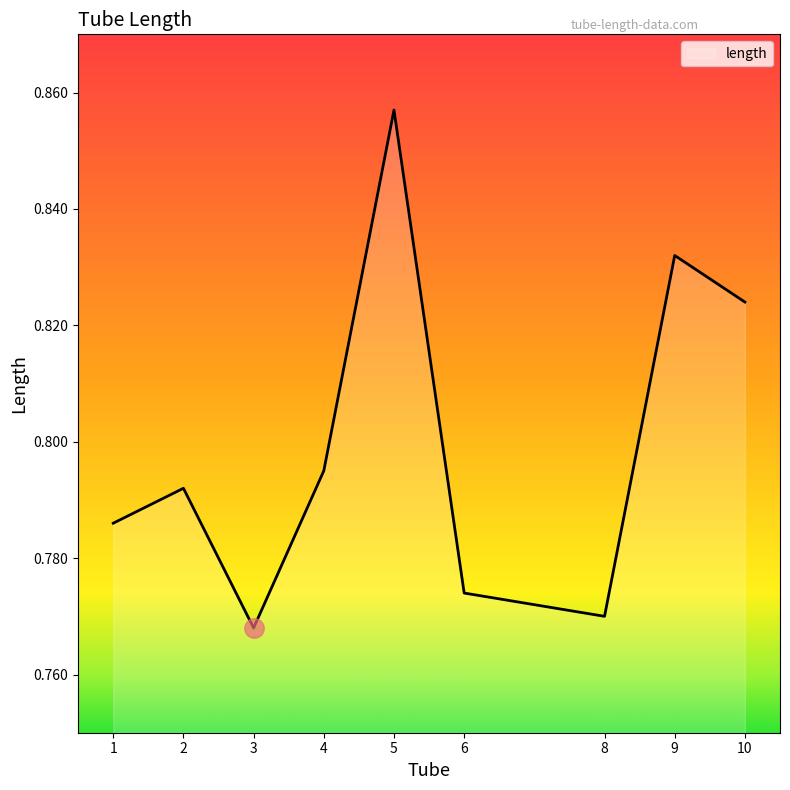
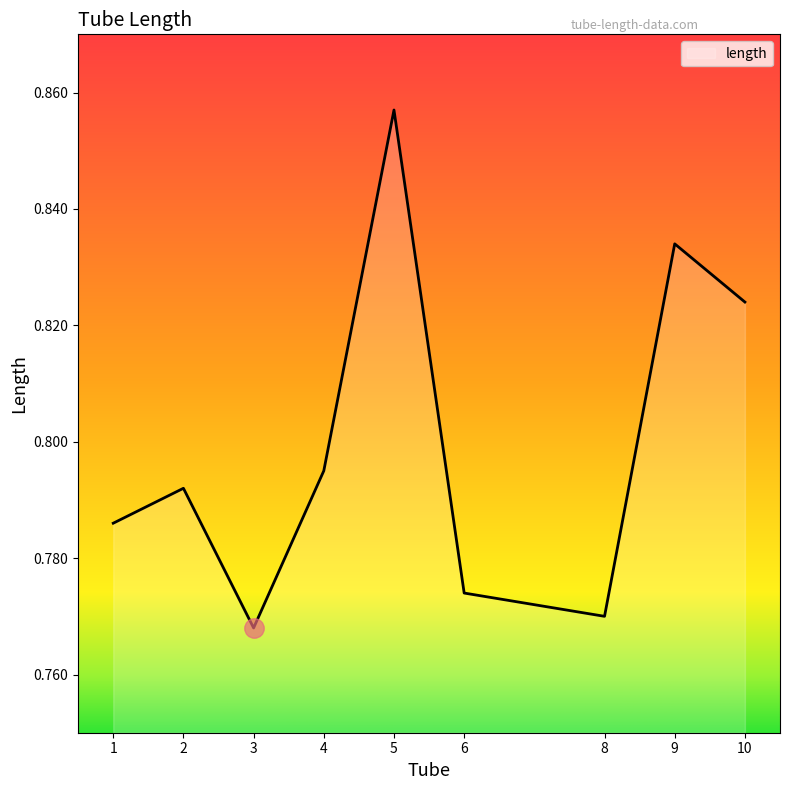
  {
    "length": {
      "1": 0.786,
      "2": 0.792,
      "4": 0.795,
      "5": 0.857,
      "6": 0.774,
      "8": 0.770,
-     "9": 0.832,
+     "9": 0.834,
      "10": 0.824
    }
  }
